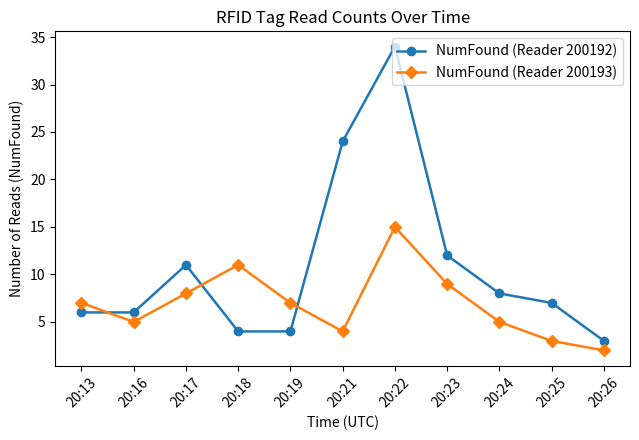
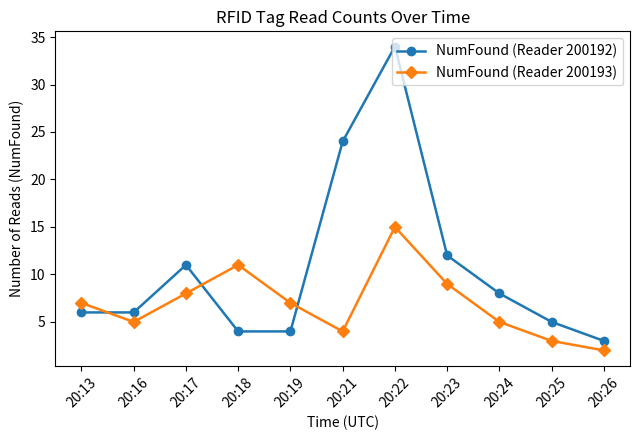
  {
    "NumFound (Reader 200192)": {
      "20:13": 6,
      "20:16": 6,
      "20:17": 11,
      "20:18": 4,
      "20:19": 4,
      "20:21": 24,
      "20:23": 12,
      "20:24": 8,
-     "20:25": 7,
+     "20:25": 5,
      "20:26": 3
    },
    "NumFound (Reader 200193)": {
      "20:13": 7,
      "20:16": 5,
      "20:17": 8,
      "20:18": 11,
      "20:19": 7,
      "20:21": 4,
      "20:22": 15,
      "20:23": 9,
      "20:24": 5,
      "20:25": 3,
      "20:26": 2
    }
  }
